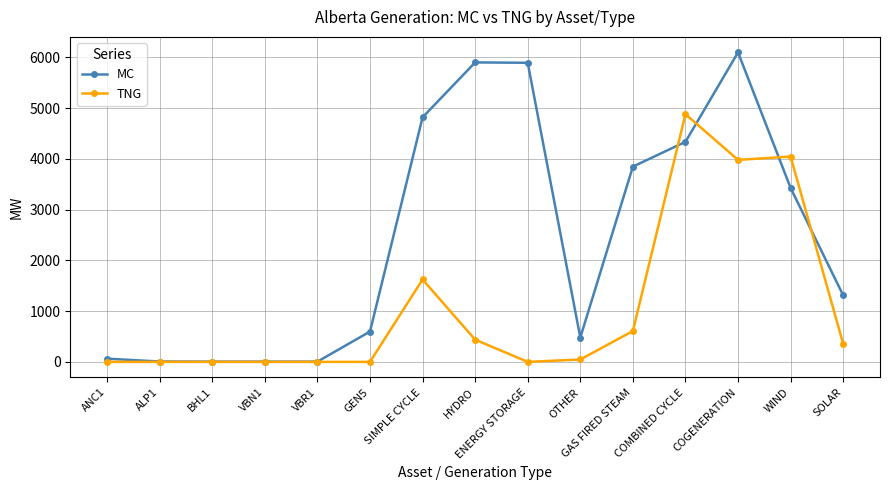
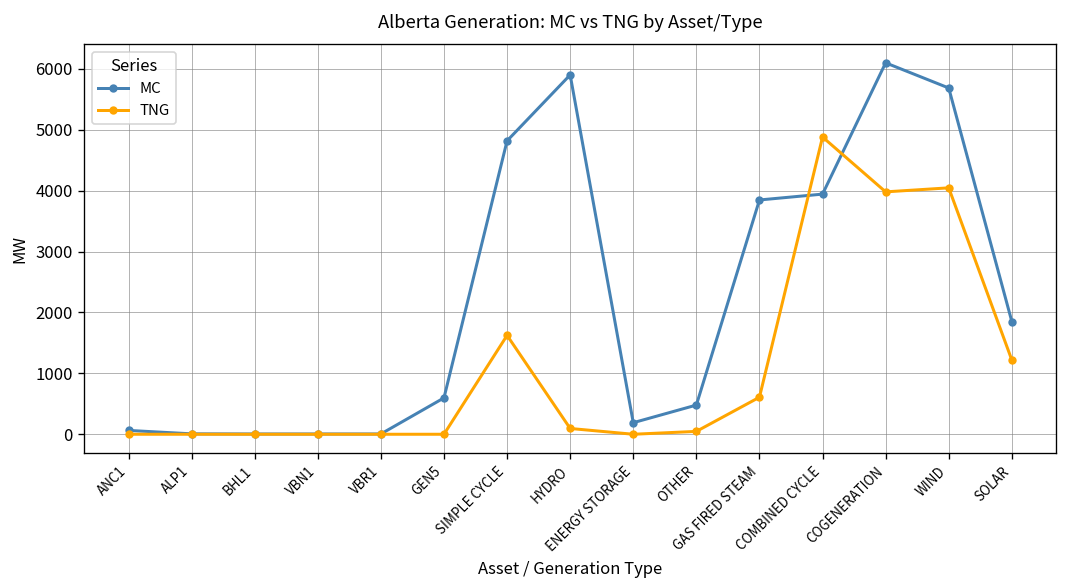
  {
    "MC": {
      "ANC1": 100,
      "GEN5": 600,
      "SIMPLE CYCLE": 4800,
      "HYDRO": 5900,
-     "ENERGY STORAGE": 5900,
+     "ENERGY STORAGE": 200,
      "OTHER": 500,
      "GAS FIRED STEAM": 3800,
-     "COMBINED CYCLE": 4300,
+     "COMBINED CYCLE": 3900,
      "COGENERATION": 6100,
-     "WIND": 3400,
-     "SOLAR": 1300
+     "WIND": 5700,
+     "SOLAR": 1900
    },
    "TNG": {
      "ANC1": 0,
      "GEN5": 0,
      "SIMPLE CYCLE": 1600,
-     "HYDRO": 400,
+     "HYDRO": 100,
      "ENERGY STORAGE": 0,
      "OTHER": 0,
      "GAS FIRED STEAM": 600,
      "COMBINED CYCLE": 4900,
      "COGENERATION": 4000,
      "WIND": 4000,
-     "SOLAR": 400
+     "SOLAR": 1200
    }
  }
